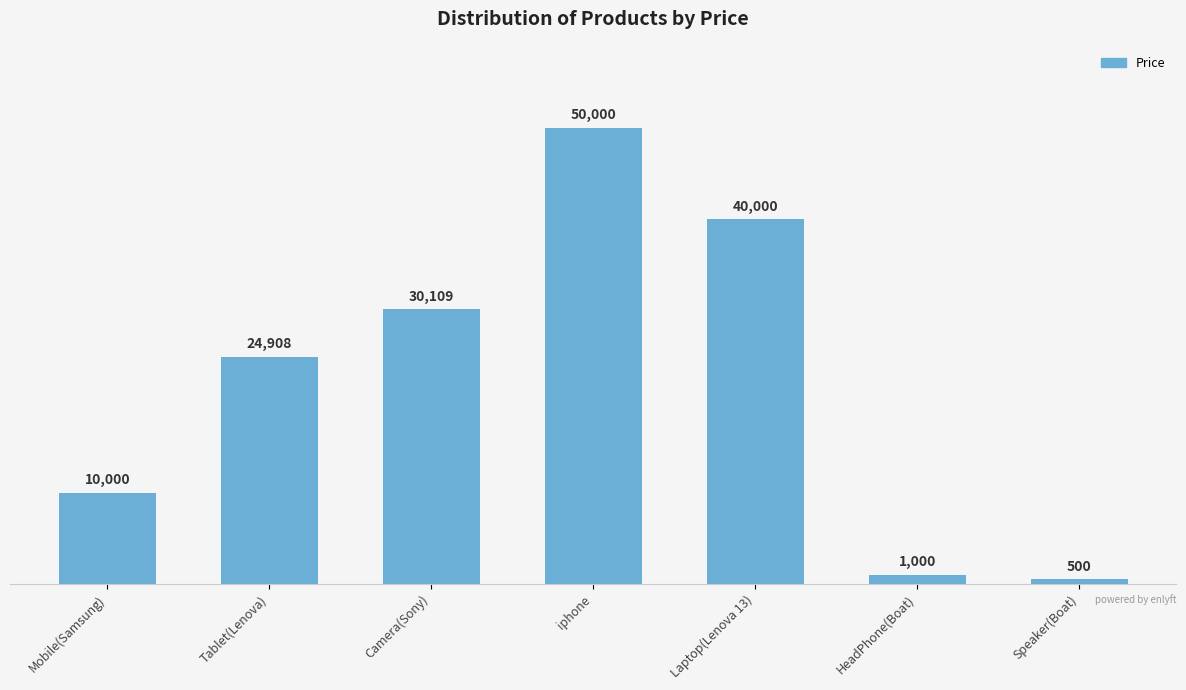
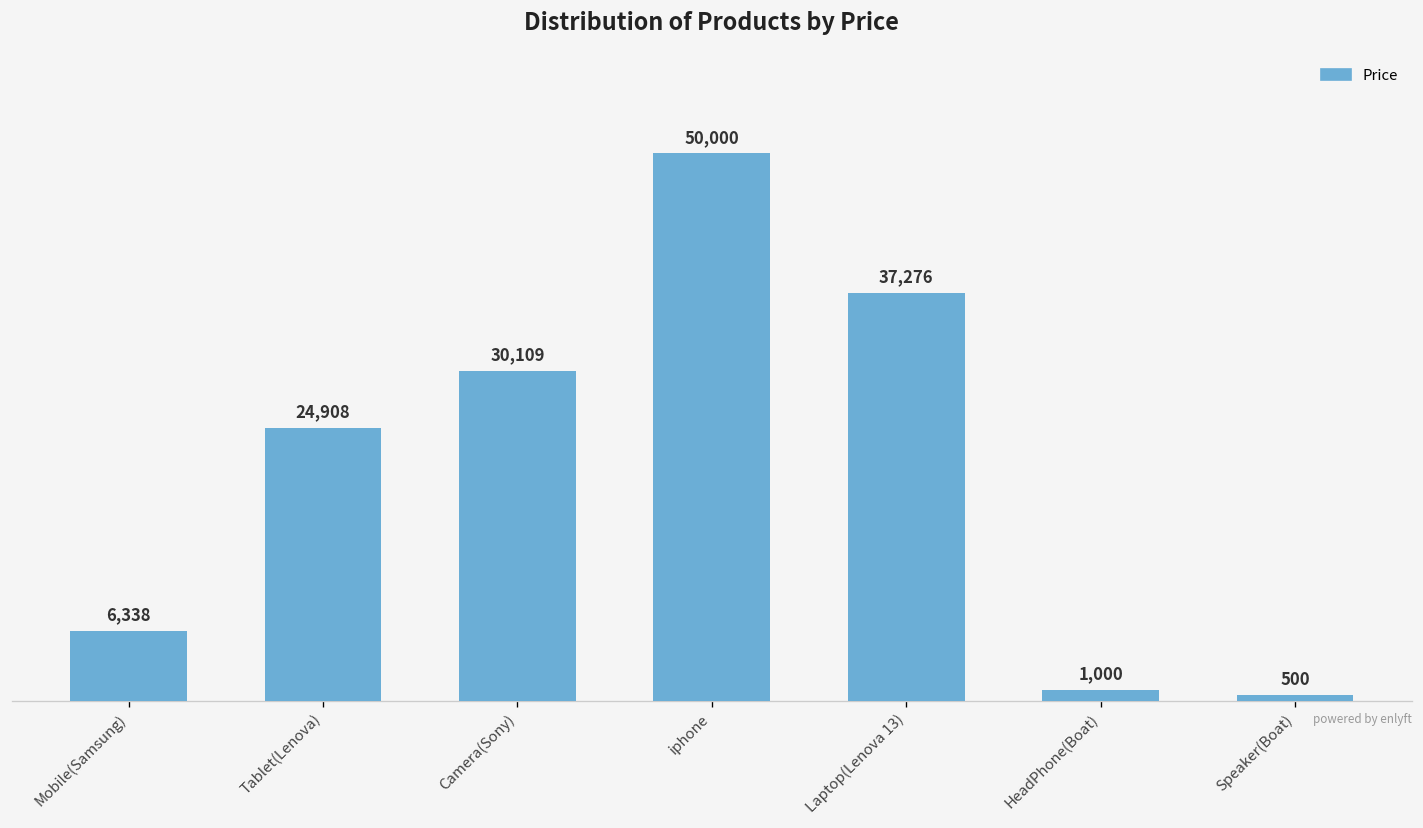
  {
-   "Mobile(Samsung)": "10,000",
+   "Mobile(Samsung)": "6,338",
    "Tablet(Lenova)": "24,908",
    "Camera(Sony)": "30,109",
    "iphone": "50,000",
-   "Laptop(Lenova 13)": "40,000",
+   "Laptop(Lenova 13)": "37,276",
    "HeadPhone(Boat)": "1,000",
    "Speaker(Boat)": "500"
  }
